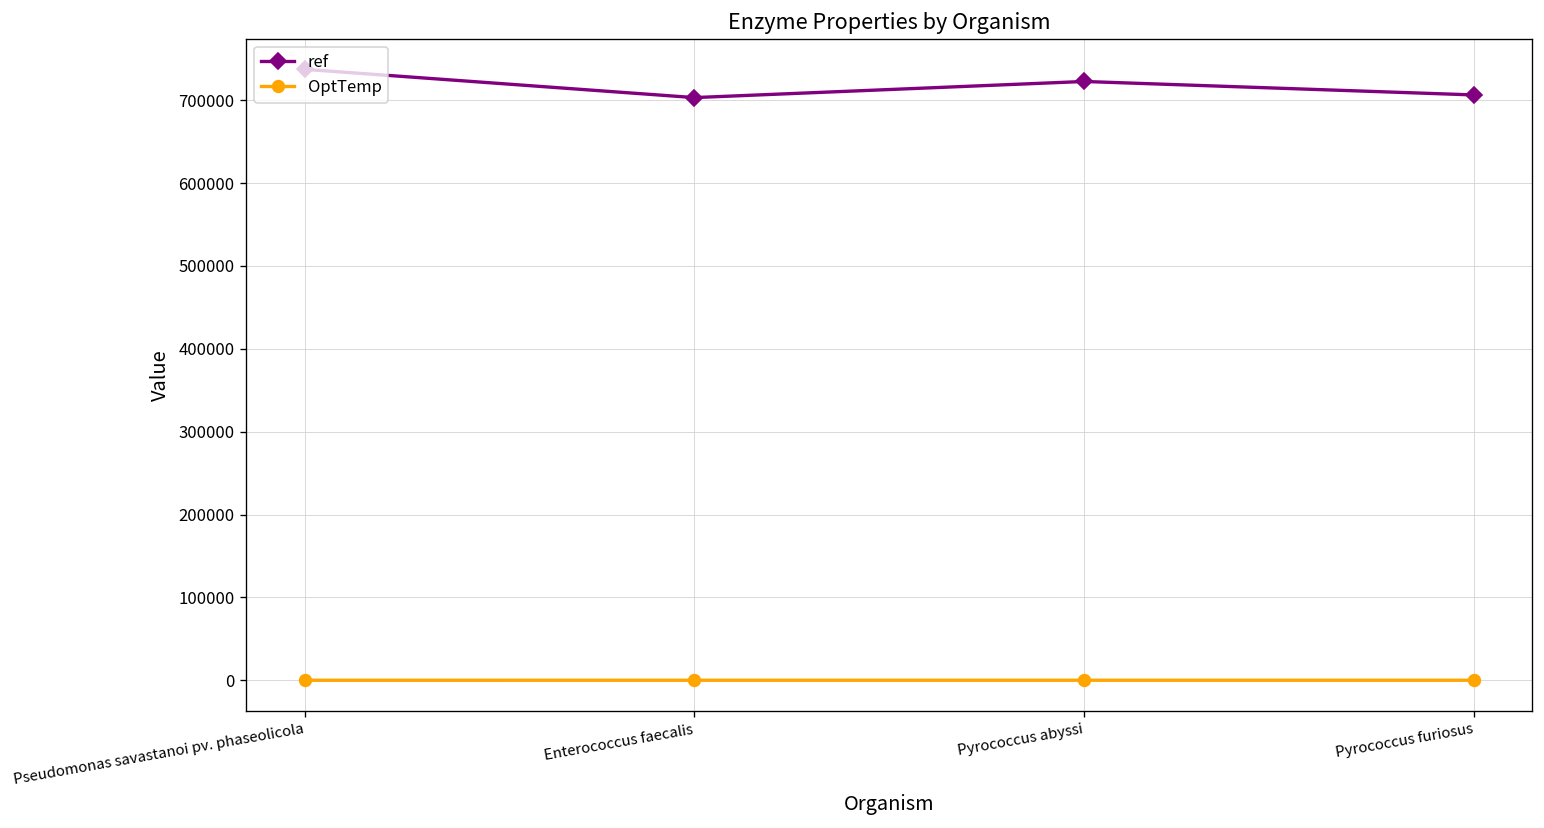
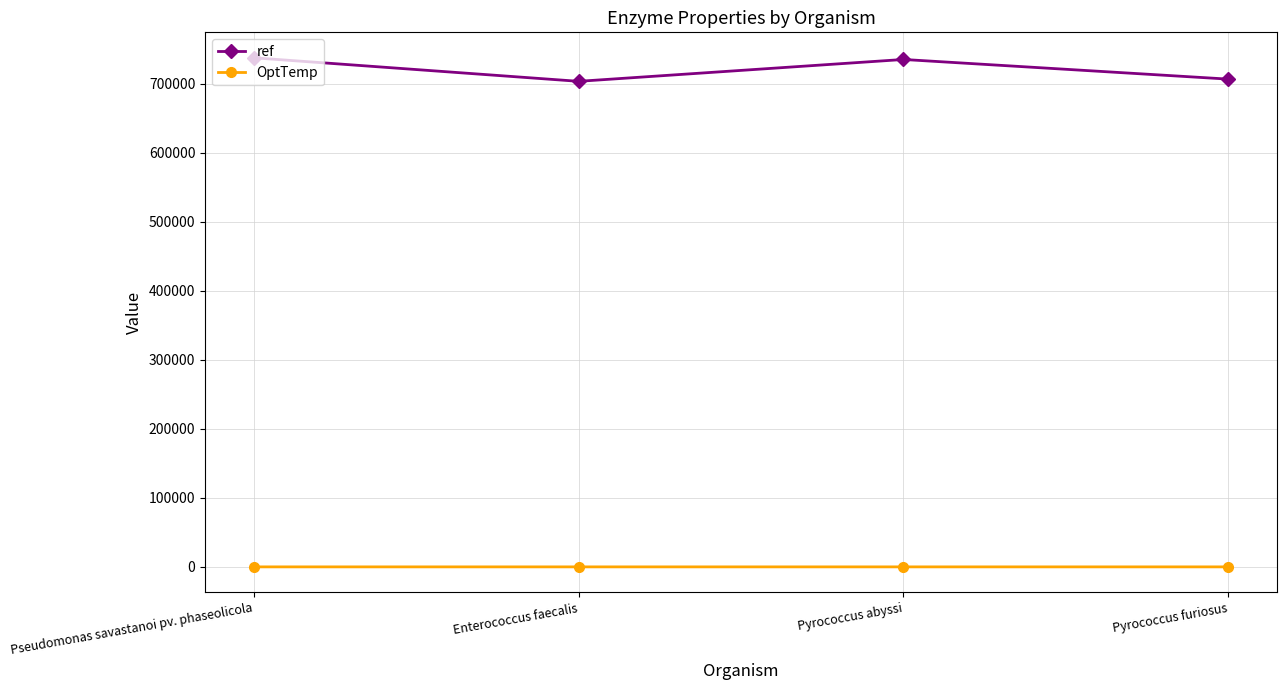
  {
    "ref": {
      "Enterococcus faecalis": 700000,
-     "Pyrococcus abyssi": 720000,
+     "Pyrococcus abyssi": 730000,
      "Pyrococcus furiosus": 710000
    },
    "OptTemp": {
      "Pseudomonas savastanoi pv. phaseolicola": 0,
      "Enterococcus faecalis": 0,
      "Pyrococcus abyssi": 0,
      "Pyrococcus furiosus": 0
    }
  }
